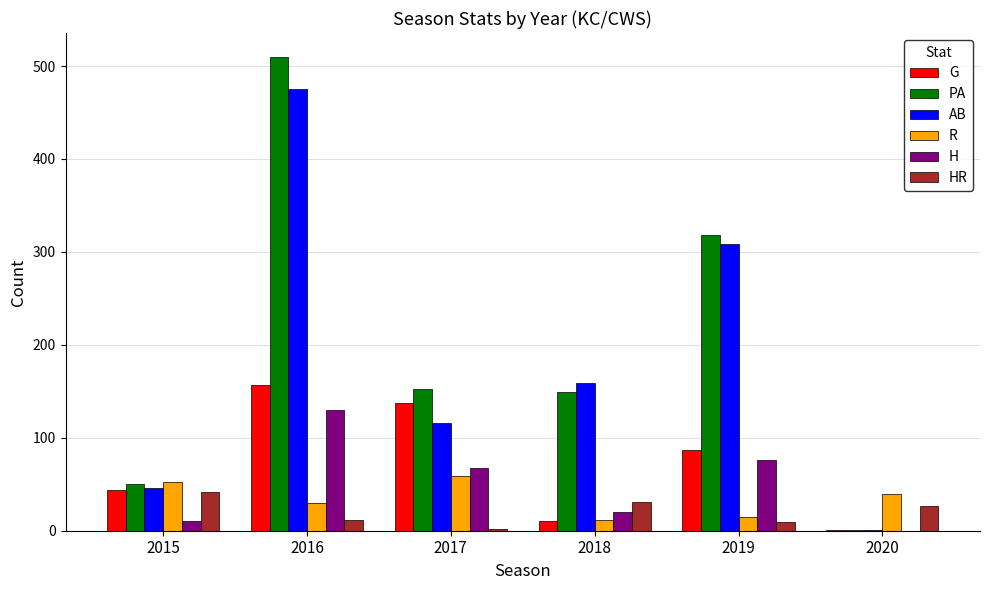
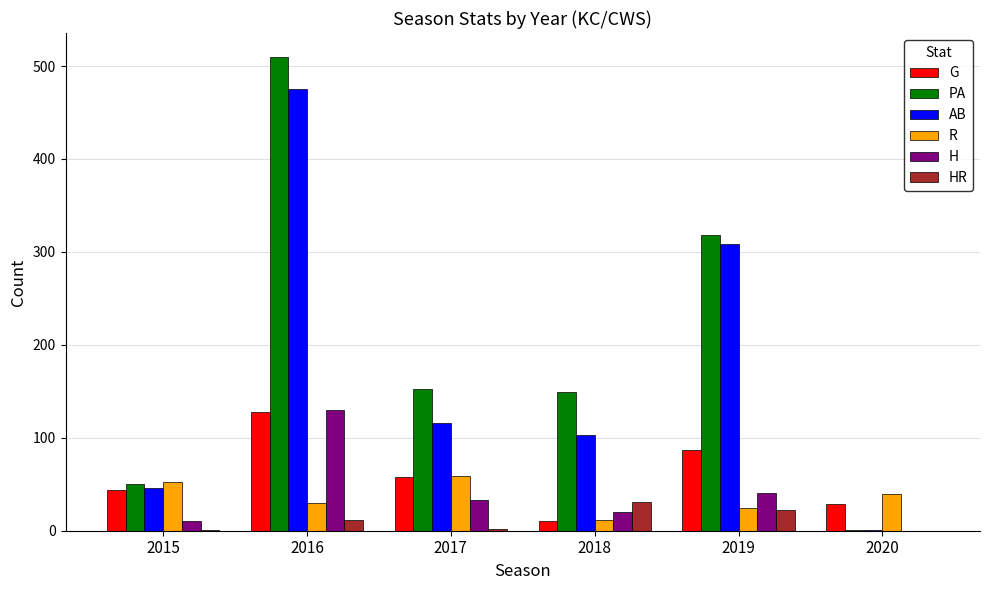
  {
    "G": {
      "2015": 40,
-     "2016": 160,
-     "2017": 140,
+     "2016": 130,
+     "2017": 60,
      "2018": 10,
      "2019": 90,
-     "2020": 0
+     "2020": 30
    },
    "PA": {
      "2015": 50,
      "2016": 510,
      "2017": 150,
      "2018": 150,
      "2019": 320
    },
    "AB": {
      "2015": 50,
      "2016": 480,
      "2017": 120,
-     "2018": 160,
+     "2018": 100,
      "2019": 310
    },
    "R": {
      "2015": 50,
      "2016": 30,
      "2017": 60,
      "2018": 10,
-     "2019": 15,
+     "2019": 24,
      "2020": 40
    },
    "H": {
      "2015": 10,
      "2016": 130,
-     "2017": 70,
+     "2017": 30,
      "2018": 20,
-     "2019": 80,
+     "2019": 40,
      "2020": 0
    },
    "HR": {
-     "2015": 40,
+     "2015": 0,
      "2016": 10,
      "2018": 30,
-     "2019": 10,
-     "2020": 30
+     "2019": 20,
+     "2020": 0
    }
  }
